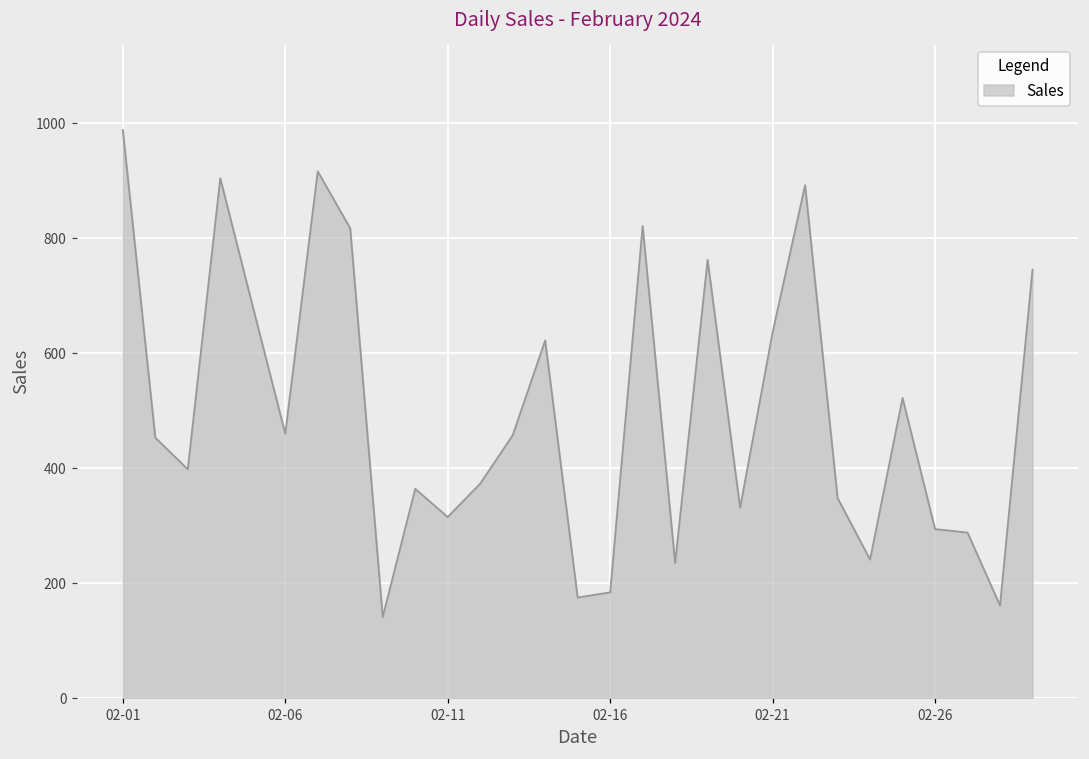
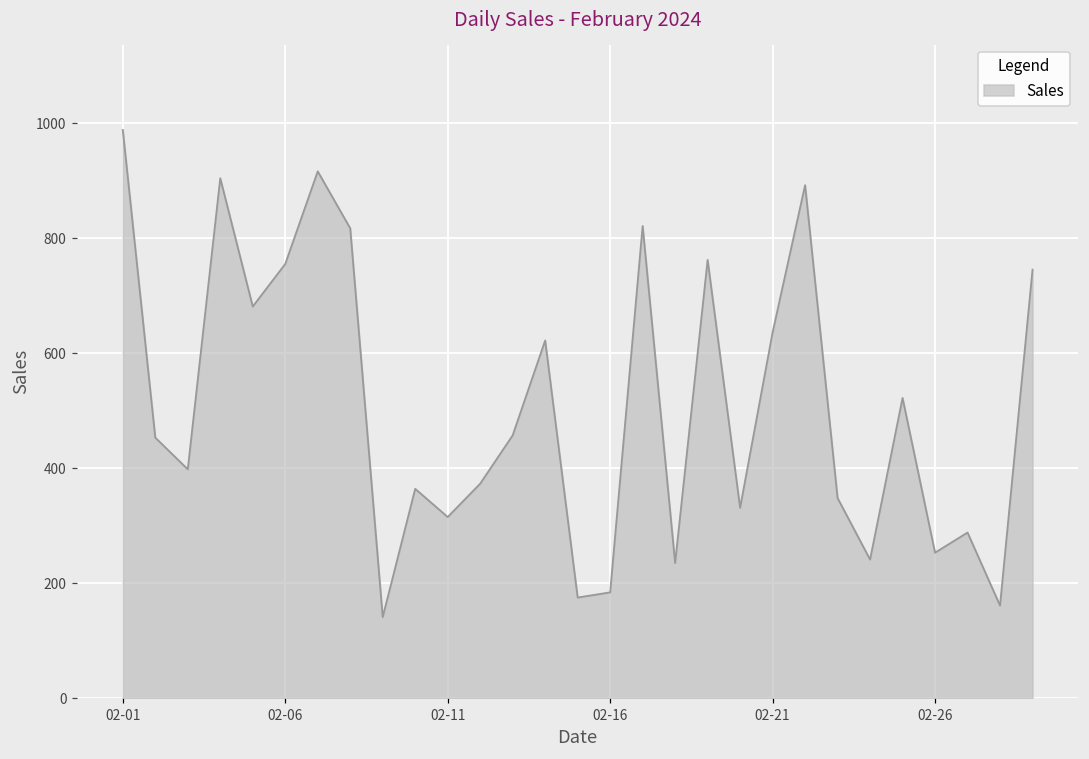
  {
    "02-01": 990,
-   "02-06": 460,
+   "02-06": 760,
    "02-11": 320,
    "02-16": 180,
    "02-21": 640,
-   "02-26": 290
+   "02-26": 250
  }
